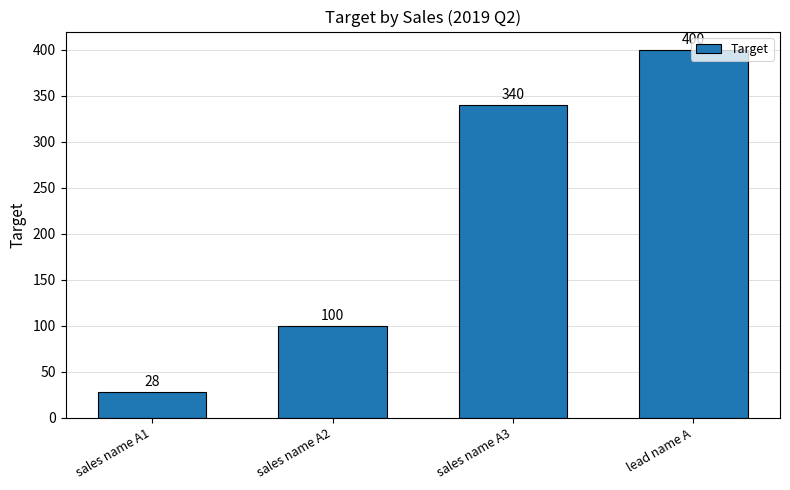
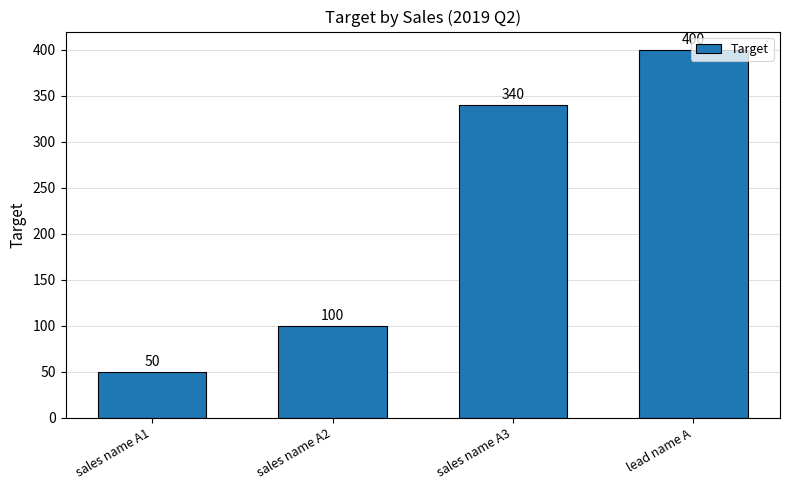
  {
-   "sales name A1": 28,
+   "sales name A1": 50,
    "sales name A2": 100,
    "sales name A3": 340
  }
